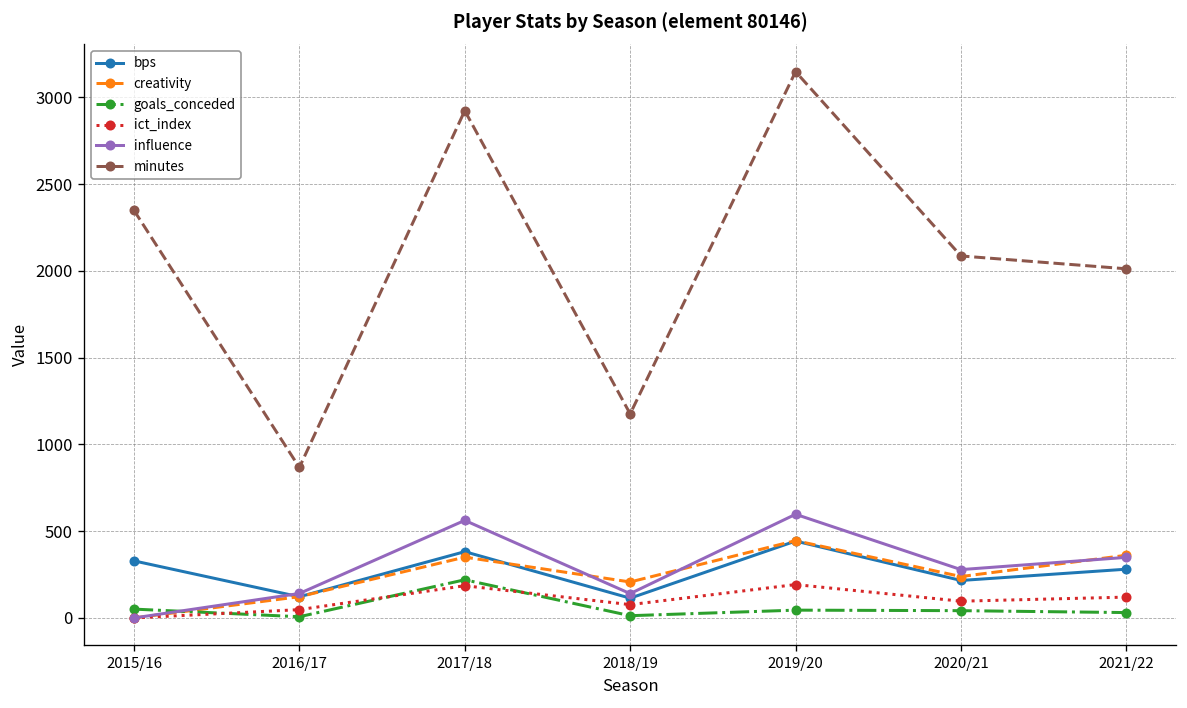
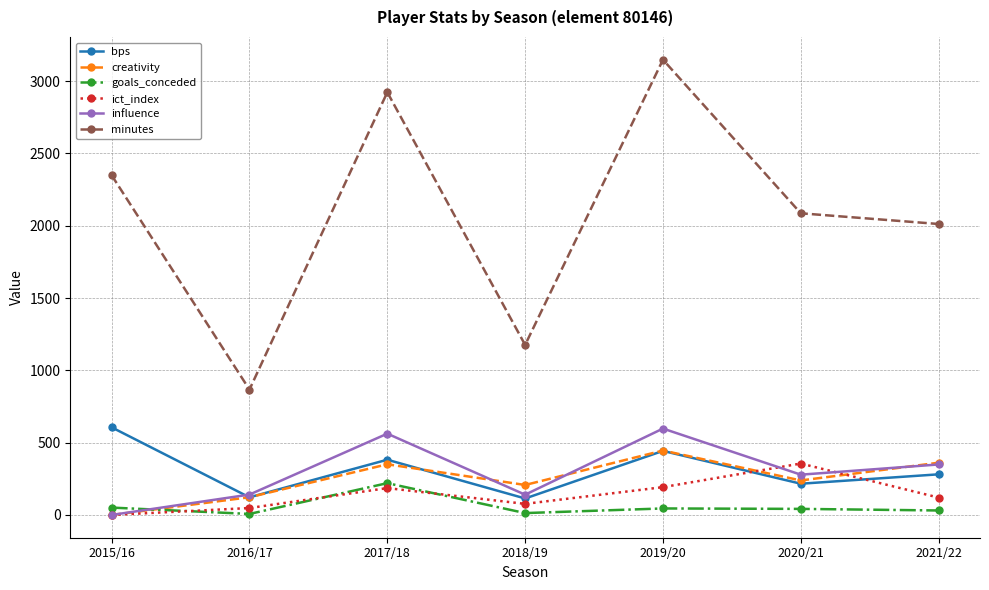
  {
    "bps": {
-     "2015/16": 330,
+     "2015/16": 610,
      "2017/18": 380,
      "2018/19": 110,
      "2020/21": 220,
      "2021/22": 280
    },
    "creativity": {
      "2017/18": 350,
      "2018/19": 210,
      "2020/21": 240
    },
    "goals_conceded": {
      "2015/16": 50,
      "2016/17": 10,
      "2017/18": 220,
      "2018/19": 10,
      "2019/20": 50,
      "2020/21": 40,
      "2021/22": 30
    },
    "ict_index": {
      "2016/17": 50,
      "2017/18": 190,
      "2018/19": 80,
      "2019/20": 190,
-     "2020/21": 100,
+     "2020/21": 360,
      "2021/22": 120
    },
    "influence": {
      "2016/17": 140,
      "2017/18": 560,
      "2018/19": 140,
      "2019/20": 600,
      "2020/21": 280
    },
    "minutes": {
      "2015/16": 2350,
      "2016/17": 870,
      "2017/18": 2920,
      "2018/19": 1180,
      "2019/20": 3150,
      "2020/21": 2090,
      "2021/22": 2010
    }
  }
